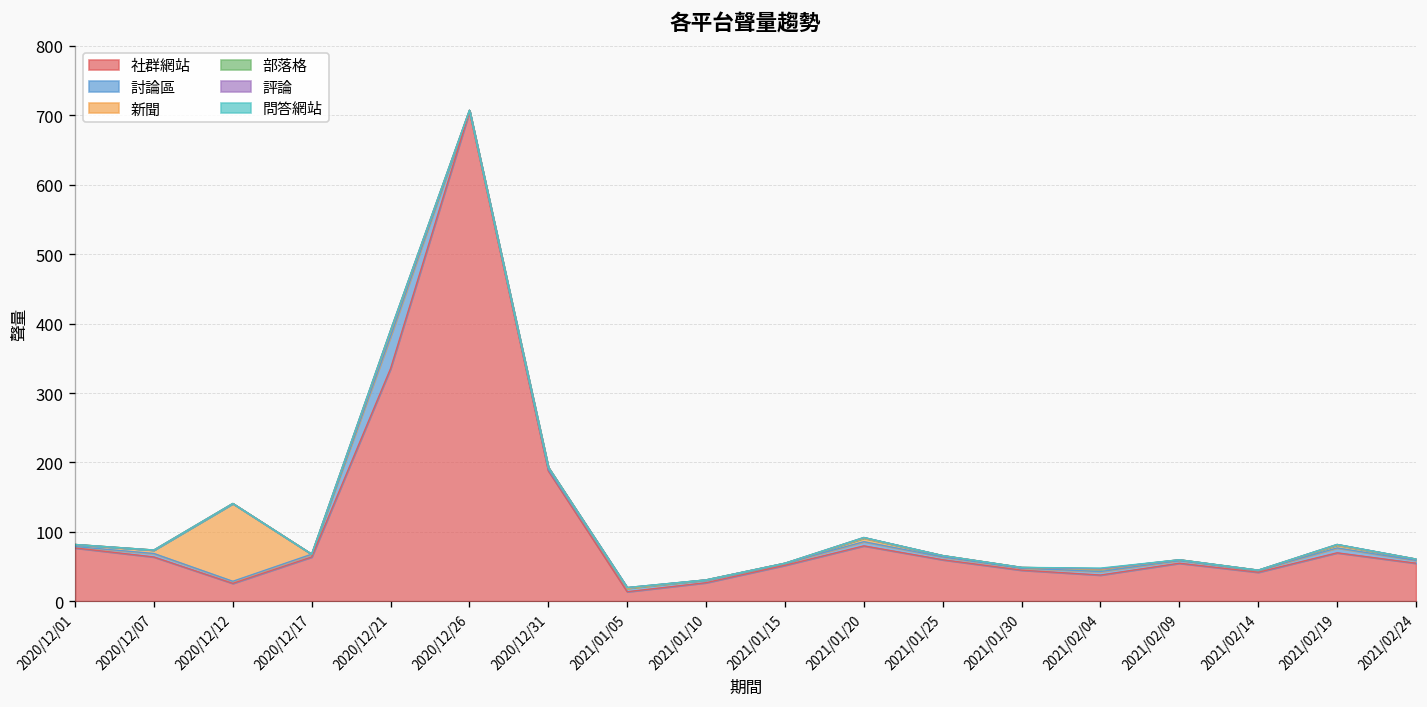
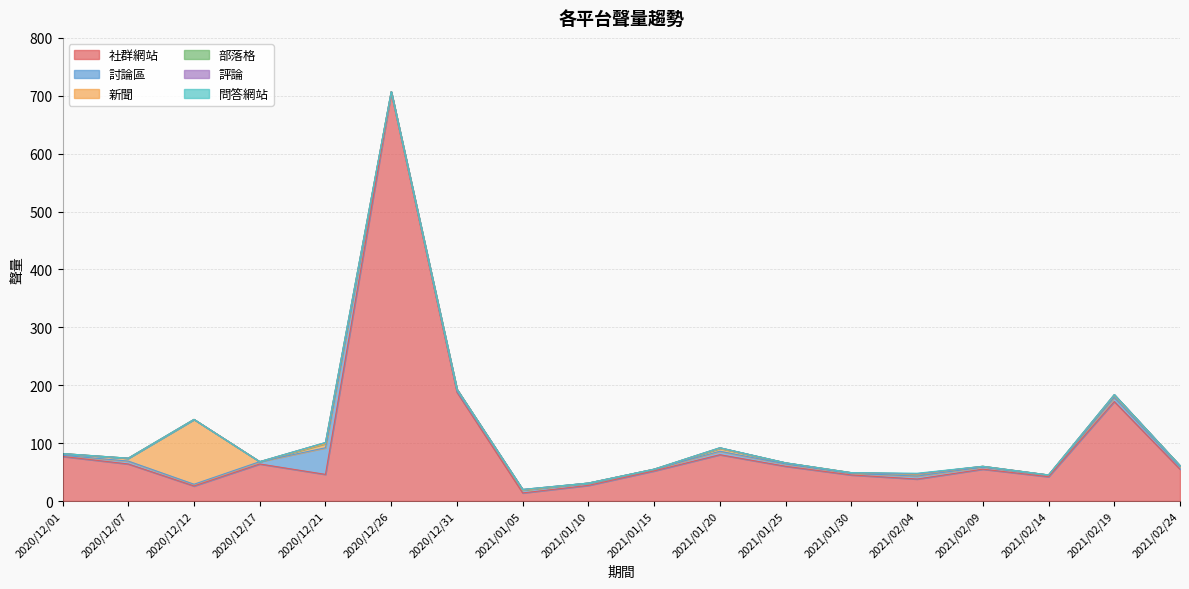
  {
    "社群網站": {
      "2020/12/07": 60,
-     "2020/12/21": 340,
+     "2020/12/21": 50,
      "2021/01/05": 10,
      "2021/01/20": 80,
      "2021/02/04": 40,
-     "2021/02/19": 70
+     "2021/02/19": 170
    }
  }
